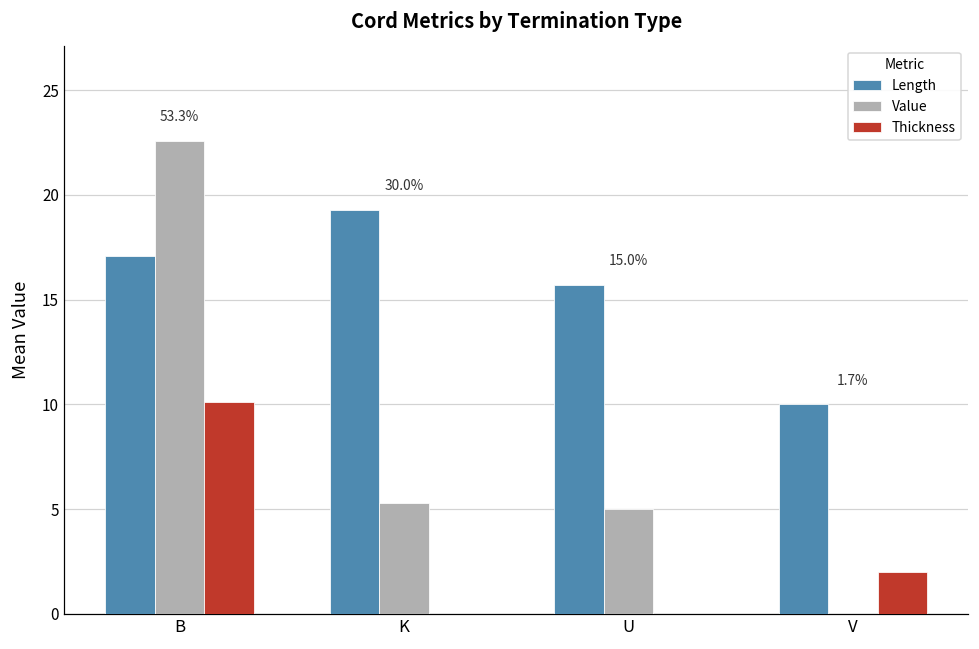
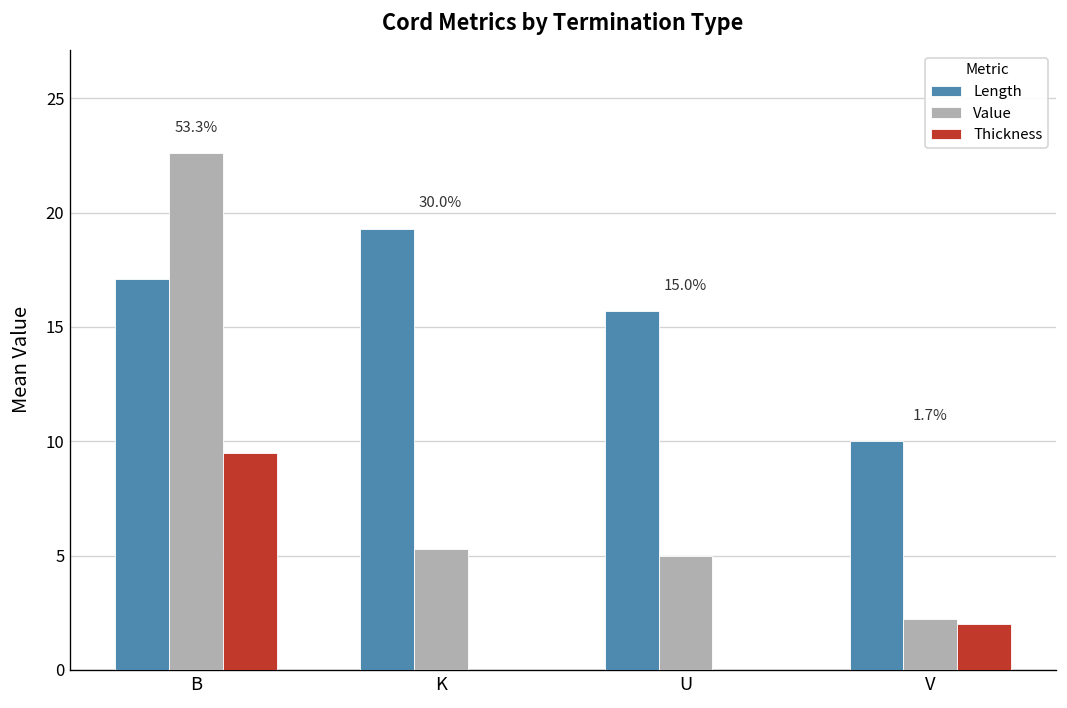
  {
    "Length": {
      "B": 17.1,
      "K": 19.3,
      "U": 15.7,
      "V": 10.0
    },
    "Value": {
      "K": 5.3,
      "U": 5.0,
-     "V": 0.0
+     "V": 2.2
    },
    "Thickness": {
-     "B": 10.1,
+     "B": 9.5,
      "K": 0.0,
      "U": 0.0,
      "V": 2.0
    }
  }
